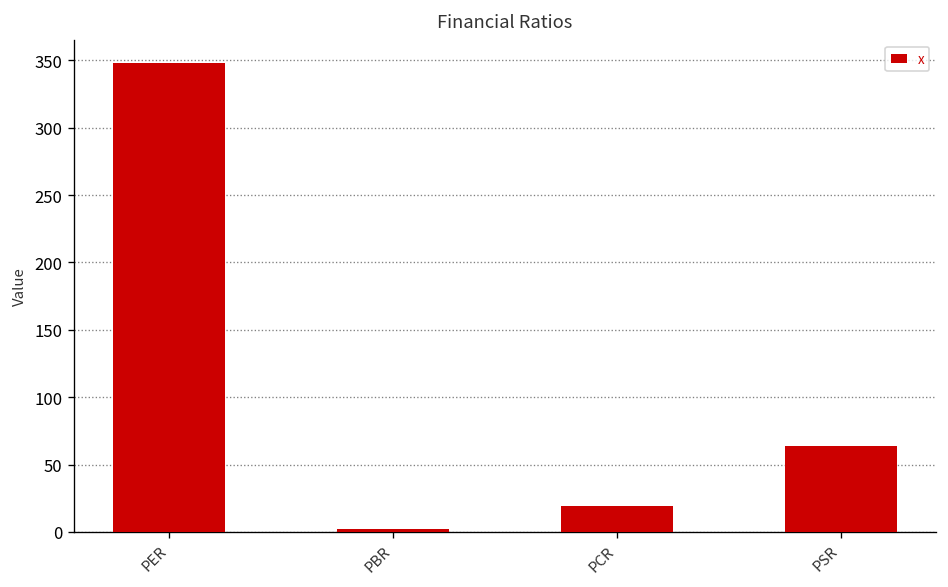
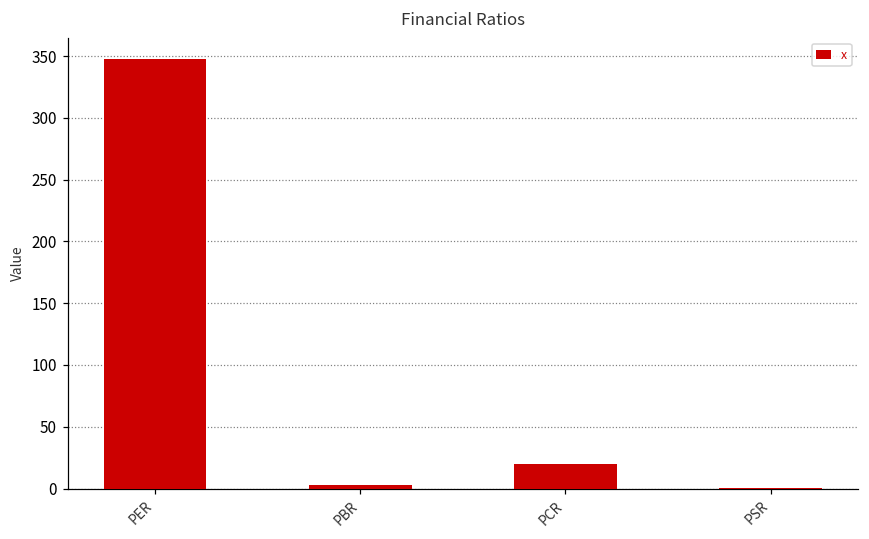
  {
    "PER": 348,
    "PBR": 2,
    "PCR": 19,
-   "PSR": 63
+   "PSR": 0
  }
